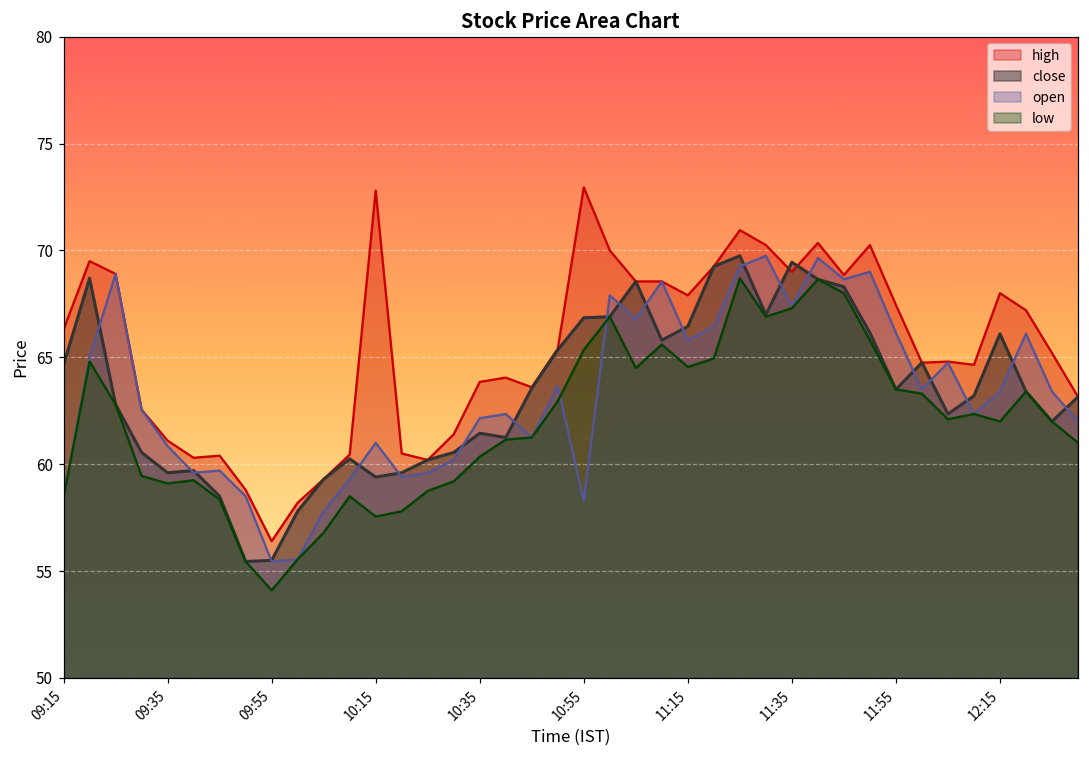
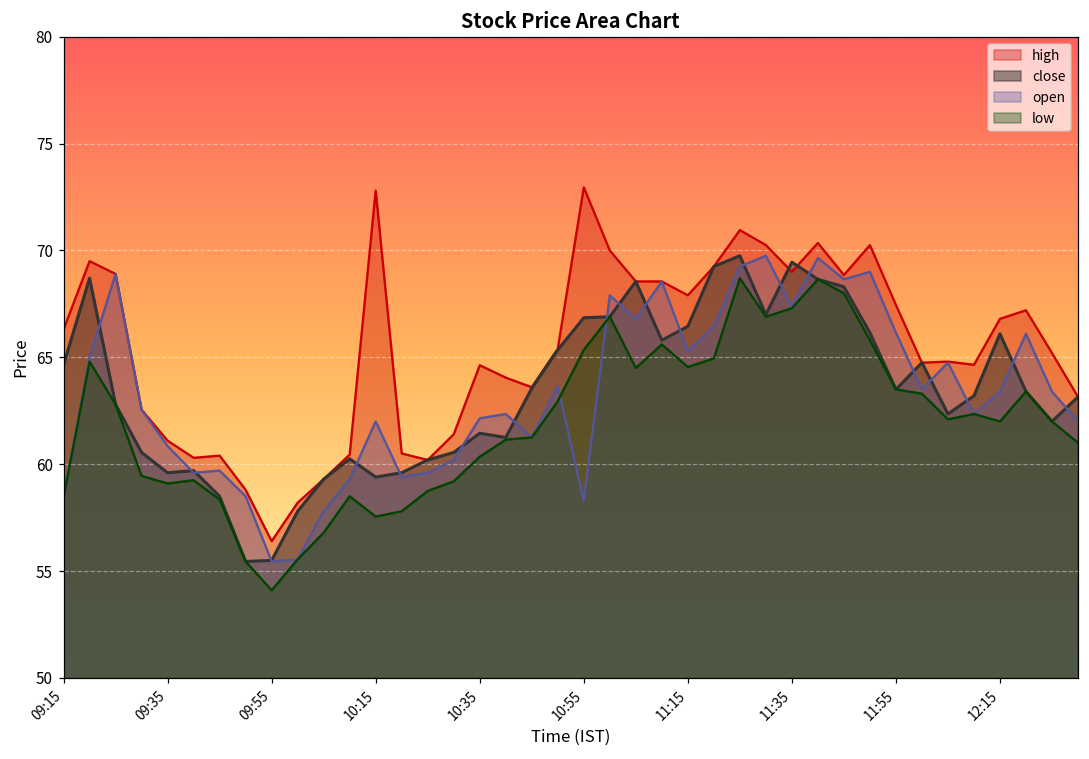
  {
    "high": {
      "09:15": 66.3,
      "09:35": 61.1,
      "09:55": 56.4,
      "10:15": 72.8,
-     "10:35": 63.9,
+     "10:35": 64.6,
      "10:55": 73.0,
      "11:15": 67.9,
      "11:35": 69.0,
      "11:55": 67.5,
-     "12:15": 68.0
+     "12:15": 66.8
    },
    "open": {
      "09:35": 60.9,
-     "10:15": 61,
+     "10:15": 62,
      "10:35": 62.2,
      "10:55": 58.3,
-     "11:15": 65.8,
+     "11:15": 65.3,
      "11:55": 66.2,
      "12:15": 63.4
    }
  }
